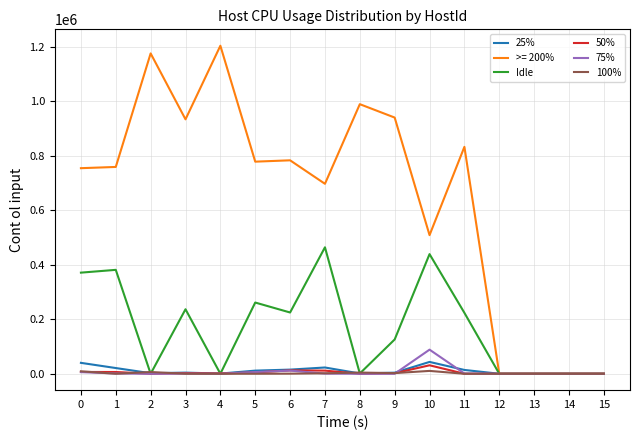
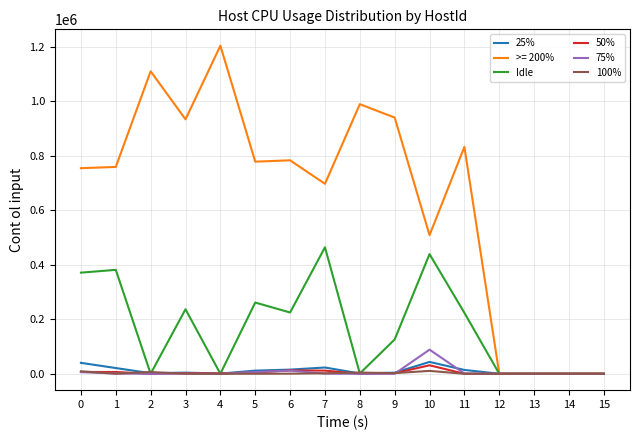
  {
    "25%": {
      "0": 40000,
      "1": 20000,
      "7": 20000,
      "10": 40000,
      "11": 10000
    },
    ">= 200%": {
      "0": 750000,
      "1": 760000,
-     "2": 1180000,
+     "2": 1110000,
      "3": 930000,
      "4": 1200000,
      "5": 780000,
      "6": 780000,
      "7": 700000,
      "8": 990000,
      "9": 940000,
      "10": 510000,
      "11": 830000
    },
    "Idle": {
      "0": 370000,
      "1": 380000,
      "3": 240000,
      "5": 260000,
      "6": 220000,
      "7": 460000,
      "9": 130000,
      "10": 440000,
      "11": 220000
    },
    "50%": {
      "7": 10000,
      "10": 30000
    },
    "75%": {
      "10": 90000
    },
    "100%": {
      "6": 0,
      "10": 10000
    }
  }
